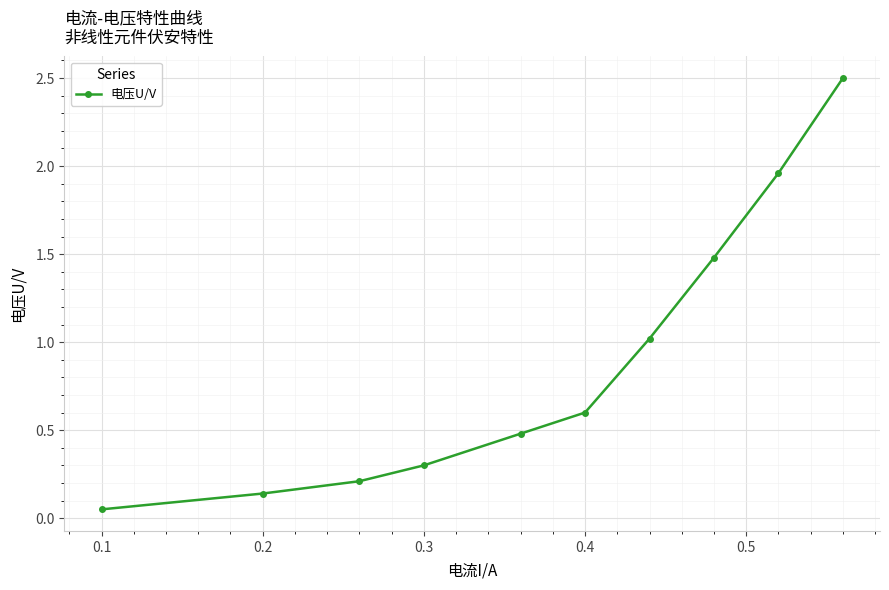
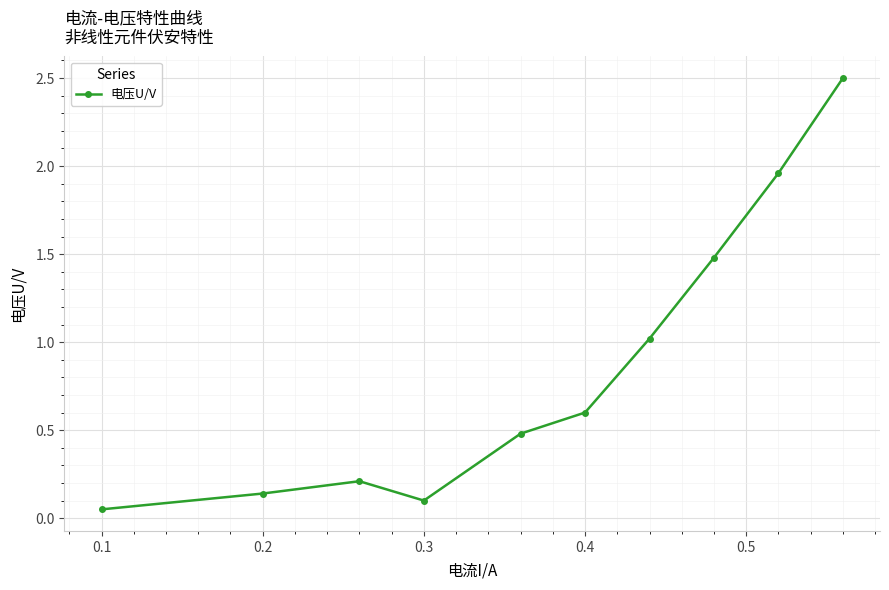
  {
    "0.1": 0.05,
    "0.2": 0.14,
-   "0.3": 0.3,
+   "0.3": 0.1,
    "0.4": 0.6
  }
